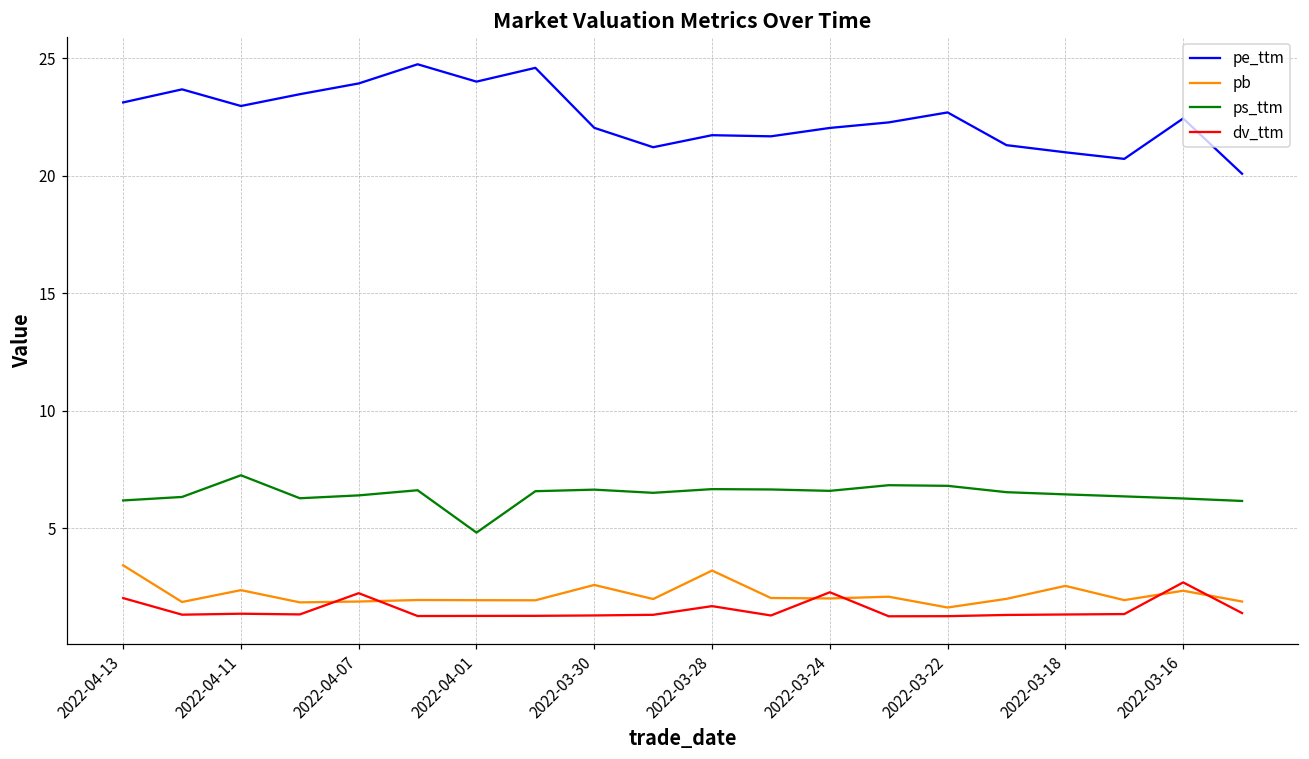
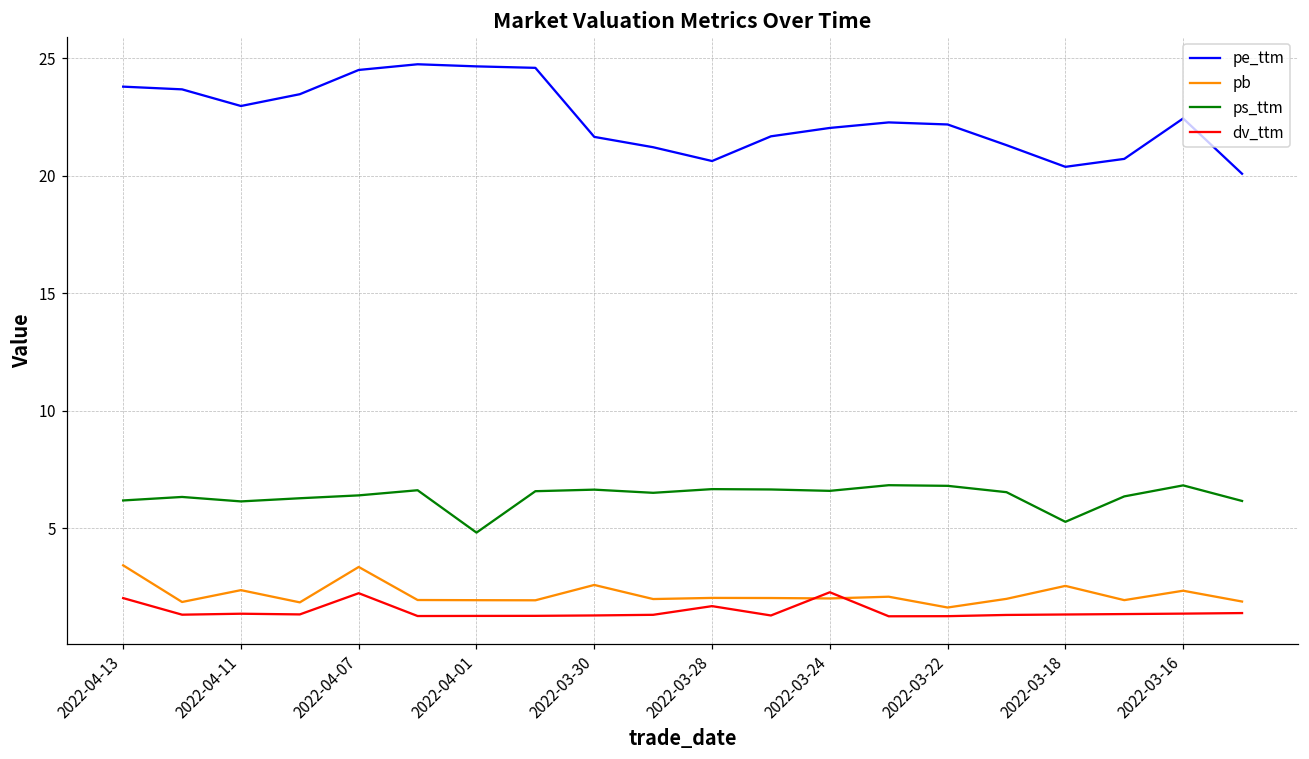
  {
    "pe_ttm": {
-     "2022-04-13": 23.1,
+     "2022-04-13": 23.8,
      "2022-04-11": 23.0,
-     "2022-04-07": 23.9,
-     "2022-04-01": 24.0,
-     "2022-03-30": 22.0,
-     "2022-03-28": 21.7,
+     "2022-04-07": 24.5,
+     "2022-04-01": 24.7,
+     "2022-03-30": 21.7,
+     "2022-03-28": 20.6,
      "2022-03-24": 22.0,
-     "2022-03-22": 22.7,
-     "2022-03-18": 21.0
+     "2022-03-22": 22.2,
+     "2022-03-18": 20.4
    },
    "pb": {
      "2022-04-13": 3.4,
      "2022-04-11": 2.4,
-     "2022-04-07": 1.9,
+     "2022-04-07": 3.4,
      "2022-04-01": 1.9,
      "2022-03-30": 2.6,
-     "2022-03-28": 3.2,
+     "2022-03-28": 2.0,
      "2022-03-24": 2.0,
      "2022-03-22": 1.6,
      "2022-03-18": 2.6,
      "2022-03-16": 2.3
    },
    "ps_ttm": {
      "2022-04-13": 6.2,
-     "2022-04-11": 7.3,
+     "2022-04-11": 6.1,
      "2022-04-07": 6.4,
      "2022-04-01": 4.8,
      "2022-03-30": 6.6,
      "2022-03-28": 6.7,
      "2022-03-24": 6.6,
      "2022-03-22": 6.8,
-     "2022-03-18": 6.4,
-     "2022-03-16": 6.3
+     "2022-03-18": 5.3,
+     "2022-03-16": 6.8
    },
    "dv_ttm": {
      "2022-04-13": 2.0,
      "2022-04-11": 1.4,
      "2022-04-07": 2.2,
      "2022-04-01": 1.3,
      "2022-03-30": 1.3,
      "2022-03-28": 1.7,
      "2022-03-24": 2.3,
      "2022-03-22": 1.3,
      "2022-03-18": 1.3,
-     "2022-03-16": 2.7
+     "2022-03-16": 1.4
    }
  }
